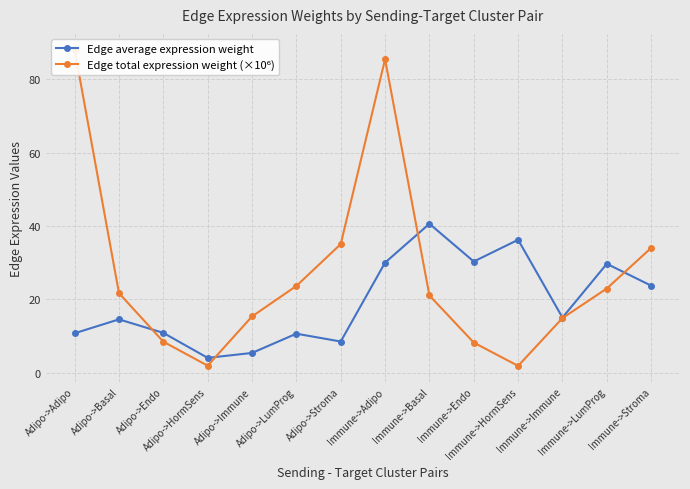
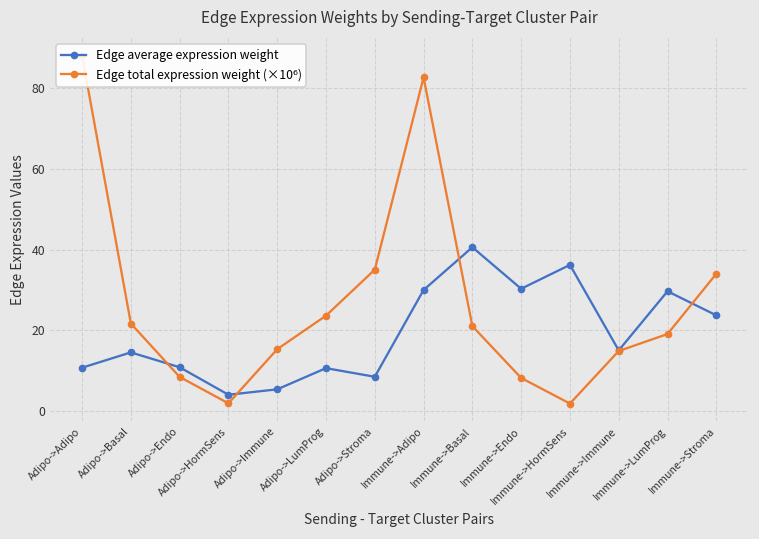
  {
    "Edge average expression weight": {
      "Adipo->Adipo": 11,
      "Adipo->Basal": 15,
      "Adipo->Endo": 11,
      "Adipo->HormSens": 4,
      "Adipo->Immune": 5,
      "Adipo->LumProg": 11,
      "Adipo->Stroma": 8,
      "Immune->Adipo": 30,
      "Immune->Basal": 41,
      "Immune->Endo": 30,
      "Immune->HormSens": 36,
      "Immune->LumProg": 30,
      "Immune->Stroma": 24
    },
    "Edge total expression weight (×10⁶)": {
      "Adipo->Basal": 22,
      "Adipo->Endo": 8,
      "Adipo->HormSens": 2,
      "Adipo->Immune": 15,
      "Adipo->LumProg": 24,
      "Adipo->Stroma": 35,
-     "Immune->Adipo": 85,
+     "Immune->Adipo": 83,
      "Immune->Basal": 21,
      "Immune->Endo": 8,
      "Immune->HormSens": 2,
-     "Immune->LumProg": 23,
+     "Immune->LumProg": 19,
      "Immune->Stroma": 34
    }
  }
